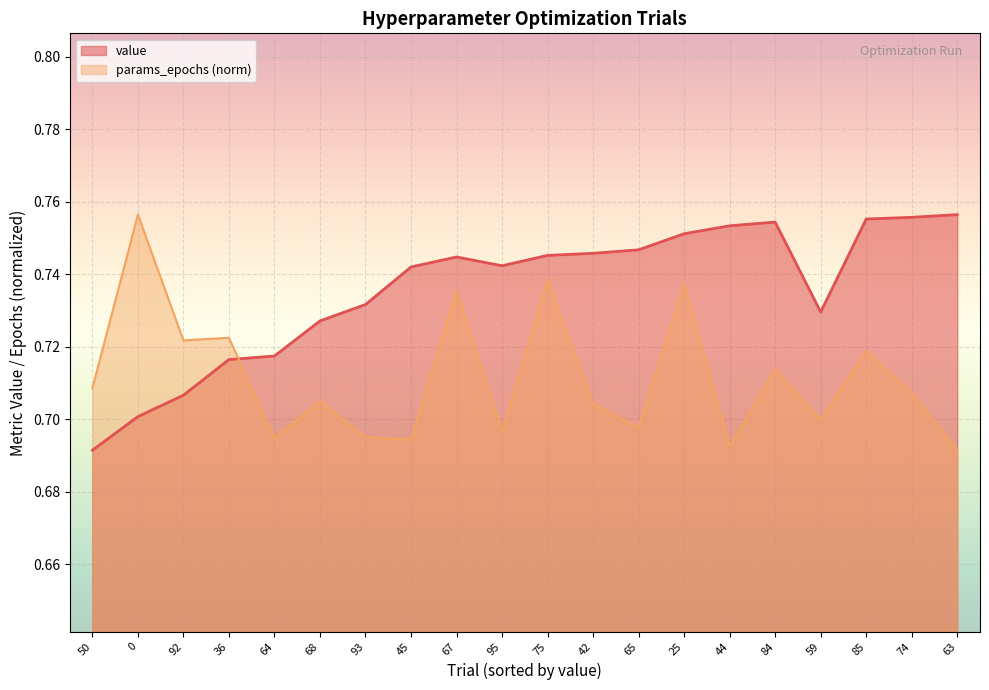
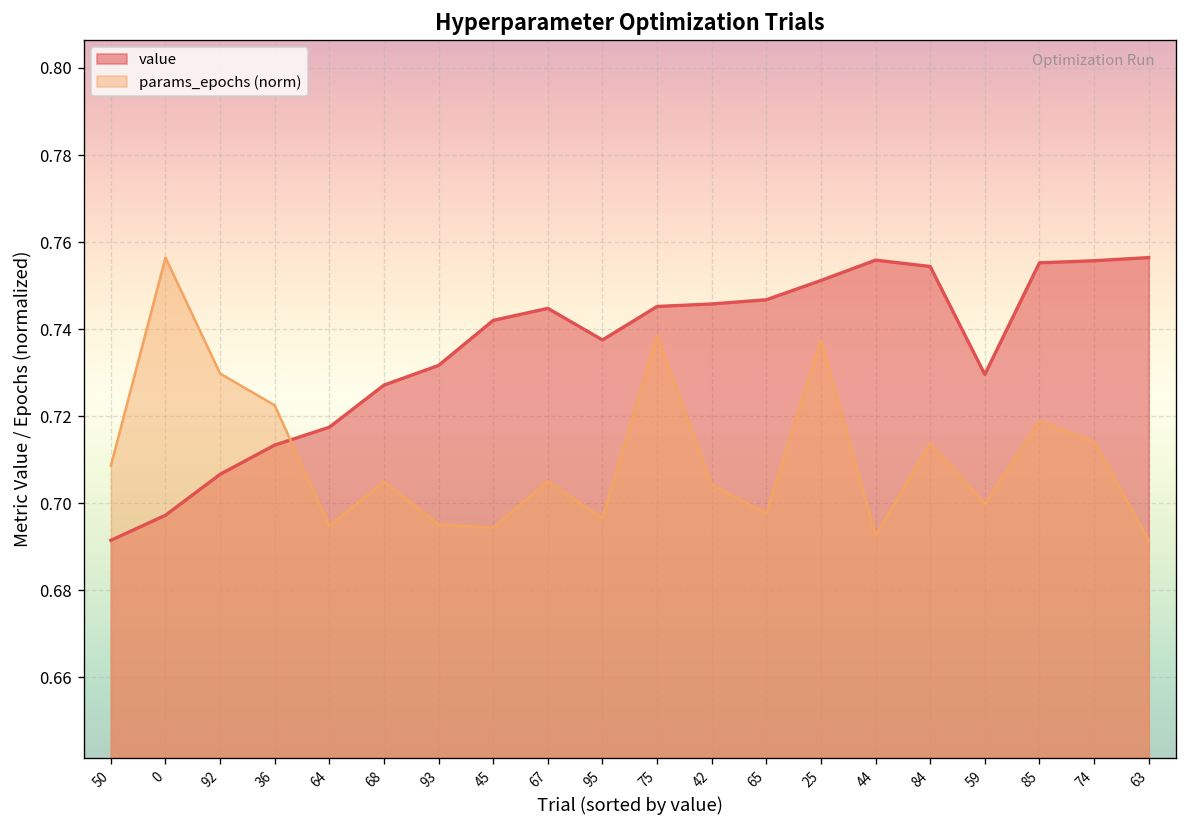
  {
    "value": {
      "50": 0.691,
-     "0": 0.701,
+     "0": 0.697,
      "92": 0.707,
-     "36": 0.716,
+     "36": 0.713,
      "64": 0.717,
      "68": 0.727,
      "93": 0.732,
      "45": 0.742,
      "67": 0.745,
-     "95": 0.742,
+     "95": 0.738,
      "75": 0.745,
      "42": 0.746,
      "65": 0.747,
      "25": 0.751,
-     "44": 0.753,
+     "44": 0.756,
      "84": 0.754,
      "59": 0.730,
      "85": 0.755,
      "74": 0.756,
      "63": 0.756
    },
    "params_epochs (norm)": {
      "50": 0.709,
      "0": 0.756,
-     "92": 0.722,
+     "92": 0.730,
      "36": 0.722,
      "64": 0.695,
      "68": 0.705,
      "93": 0.695,
      "45": 0.694,
-     "67": 0.736,
+     "67": 0.705,
      "95": 0.697,
      "75": 0.739,
      "42": 0.704,
      "65": 0.698,
      "25": 0.737,
      "44": 0.693,
      "84": 0.714,
      "59": 0.700,
      "85": 0.719,
-     "74": 0.707,
+     "74": 0.714,
      "63": 0.691
    }
  }
